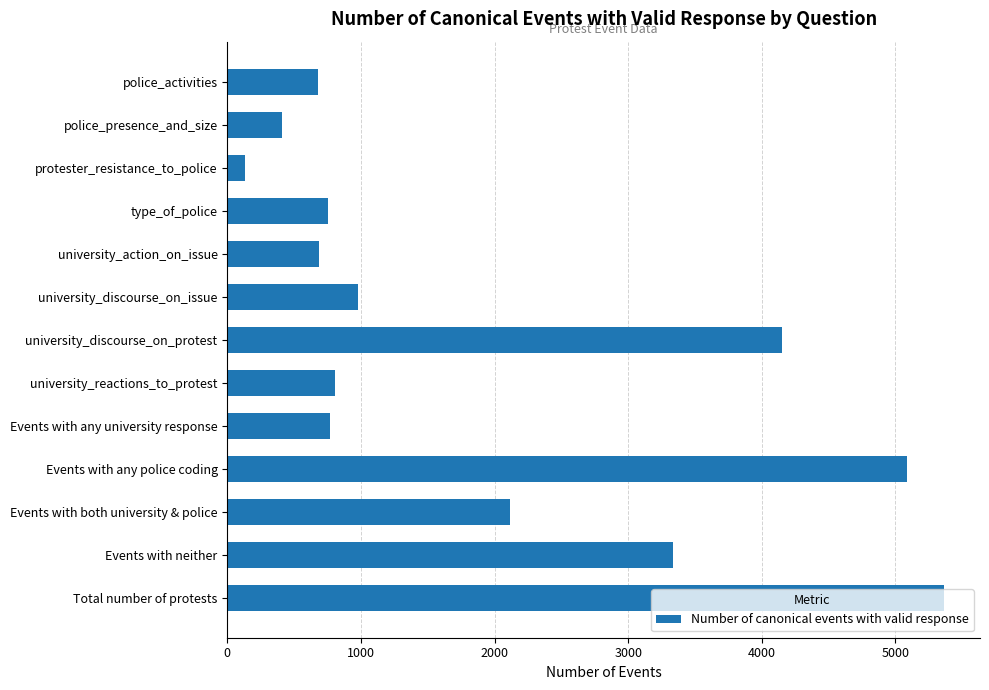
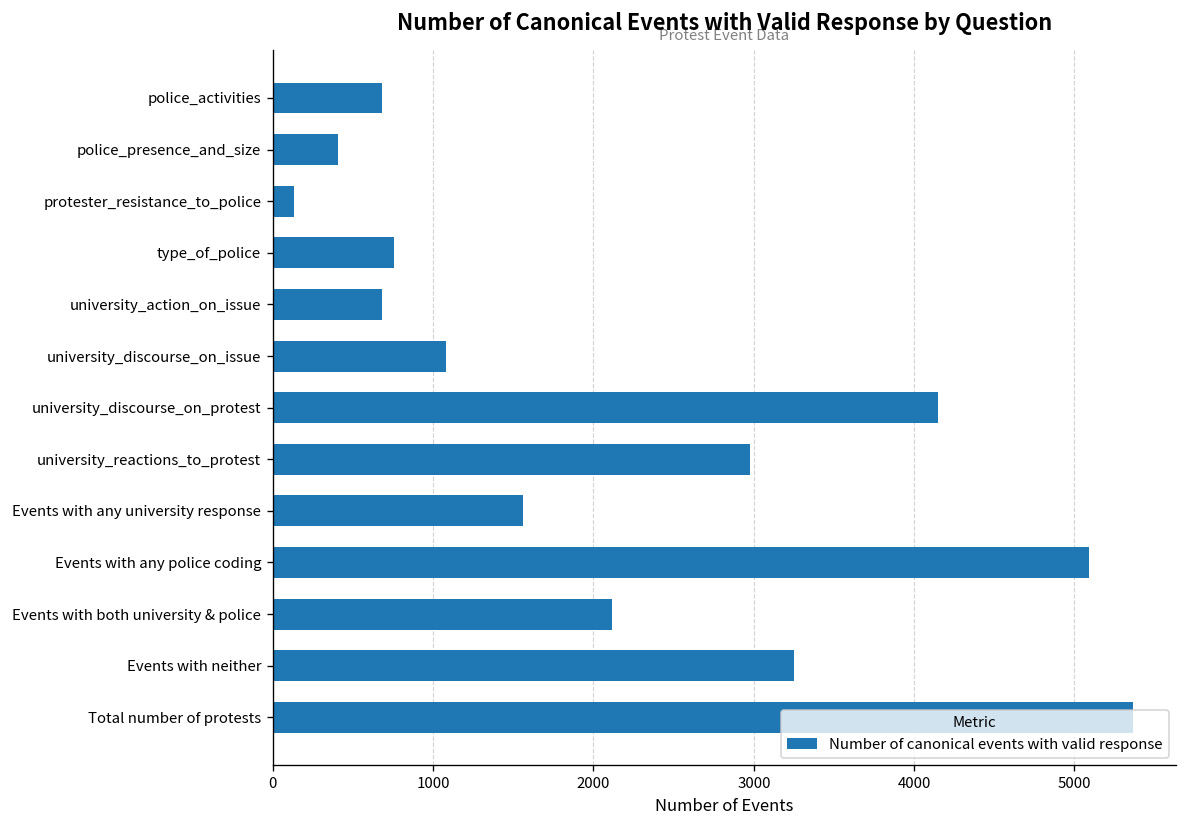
  {
    "police_activities": 680,
    "police_presence_and_size": 410,
    "protester_resistance_to_police": 130,
    "type_of_police": 760,
    "university_action_on_issue": 680,
-   "university_discourse_on_issue": 980,
+   "university_discourse_on_issue": 1080,
    "university_discourse_on_protest": 4150,
-   "university_reactions_to_protest": 810,
-   "Events with any university response": 770,
+   "university_reactions_to_protest": 2970,
+   "Events with any university response": 1560,
    "Events with any police coding": 5090,
    "Events with both university & police": 2110,
-   "Events with neither": 3330
+   "Events with neither": 3250
  }
